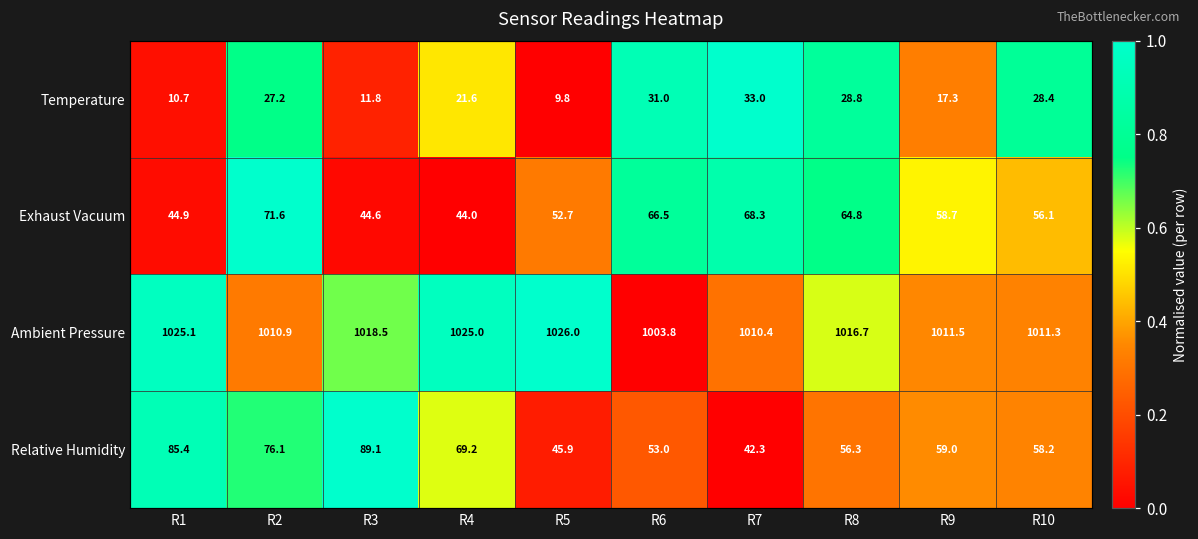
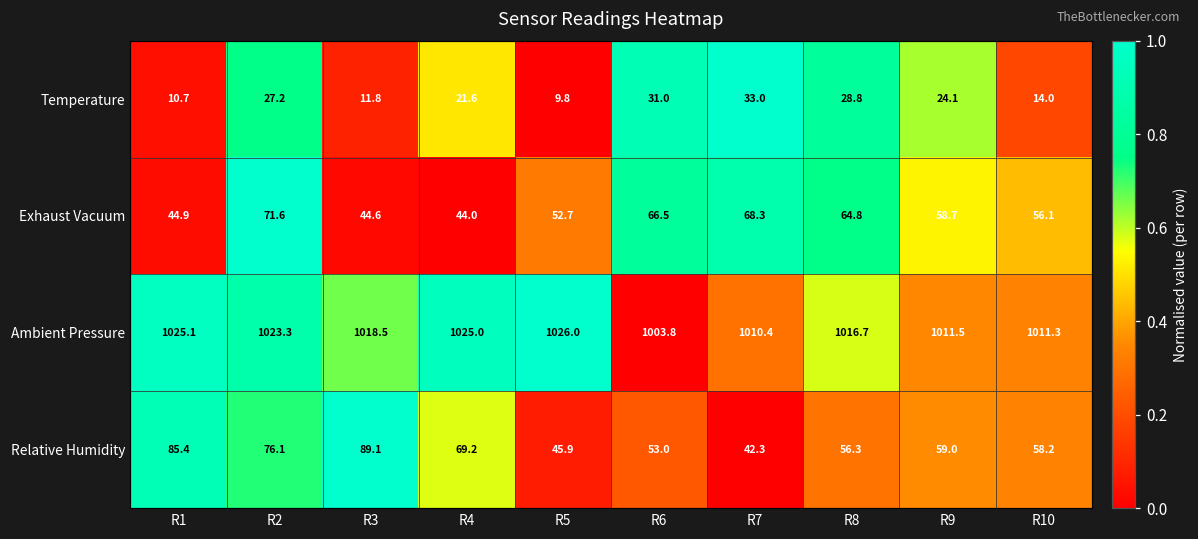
  {
    "Temperature": {
      "R1": 10.7,
      "R2": 27.2,
      "R3": 11.8,
      "R4": 21.6,
      "R5": 9.8,
      "R6": 31.0,
      "R7": 33.0,
      "R8": 28.8,
-     "R9": 17.3,
-     "R10": 28.4
+     "R9": 24.1,
+     "R10": 14.0
    },
    "Exhaust Vacuum": {
      "R1": 44.9,
      "R2": 71.6,
      "R3": 44.6,
      "R4": 44.0,
      "R5": 52.7,
      "R6": 66.5,
      "R7": 68.3,
      "R8": 64.8,
      "R9": 58.7,
      "R10": 56.1
    },
    "Ambient Pressure": {
      "R1": 1025.1,
-     "R2": 1010.9,
+     "R2": 1023.3,
      "R3": 1018.5,
      "R4": 1025.0,
      "R5": 1026.0,
      "R6": 1003.8,
      "R7": 1010.4,
      "R8": 1016.7,
      "R9": 1011.5,
      "R10": 1011.3
    },
    "Relative Humidity": {
      "R1": 85.4,
      "R2": 76.1,
      "R3": 89.1,
      "R4": 69.2,
      "R5": 45.9,
      "R6": 53.0,
      "R7": 42.3,
      "R8": 56.3,
      "R9": 59.0,
      "R10": 58.2
    }
  }
